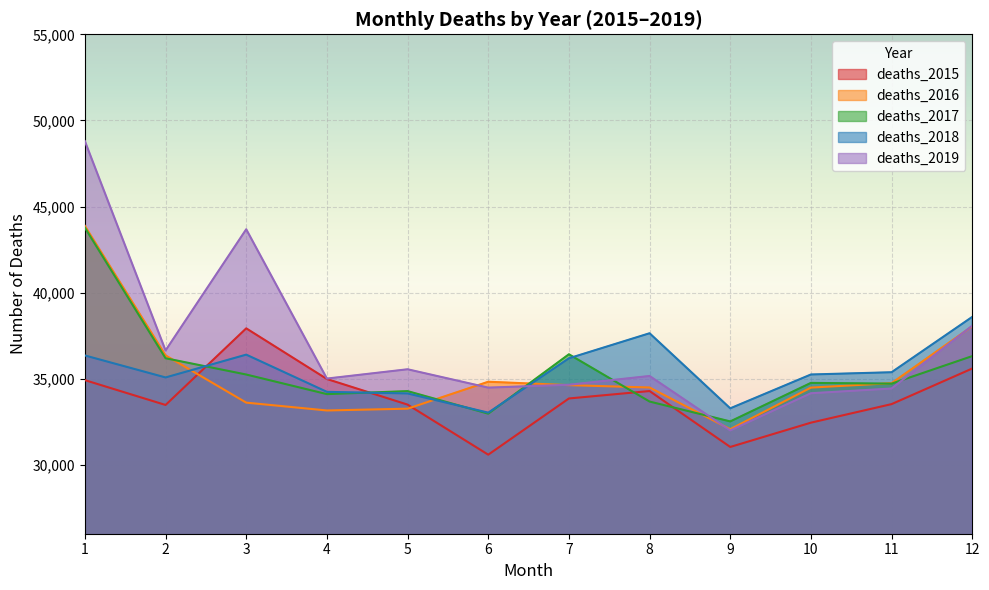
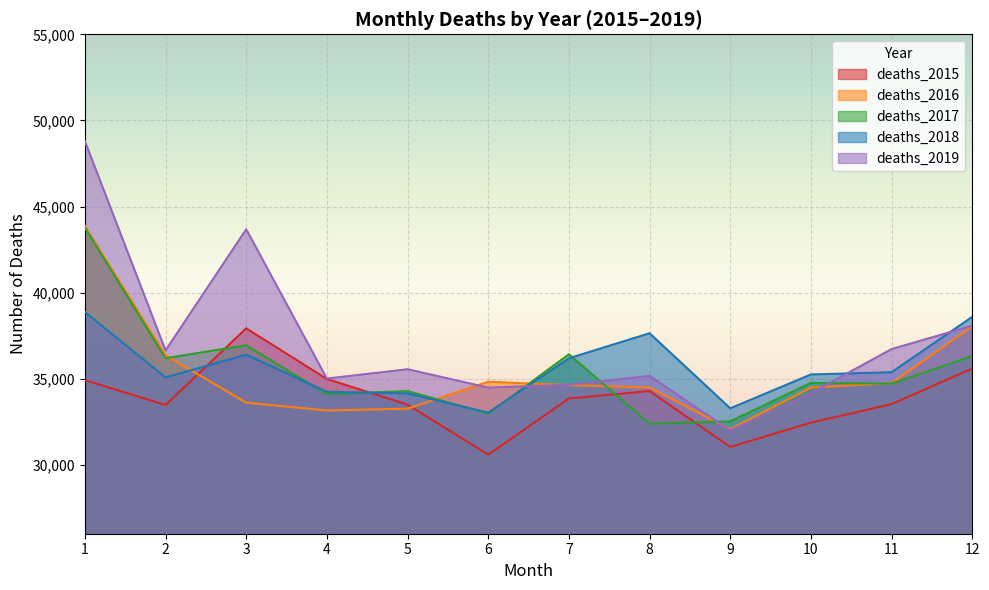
  {
    "deaths_2015": {
      "1": "34,900",
      "2": "33,500",
      "3": "37,900",
      "5": "33,500",
      "6": "30,600",
      "7": "33,900",
      "8": "34,300",
      "9": "31,000",
      "10": "32,400",
      "11": "33,500",
      "12": "35,600"
    },
    "deaths_2016": {
      "2": "36,400",
      "3": "33,600",
      "4": "33,200",
      "5": "33,300",
      "6": "34,800",
      "8": "34,500",
      "10": "34,500"
    },
    "deaths_2017": {
      "2": "36,200",
-     "3": "35,200",
+     "3": "36,900",
      "7": "36,400",
-     "8": "33,700",
+     "8": "32,400",
      "9": "32,500",
      "10": "34,800",
      "12": "36,300"
    },
    "deaths_2018": {
-     "1": "36,400",
+     "1": "38,900",
      "2": "35,100",
      "3": "36,400",
      "7": "36,200",
      "8": "37,600",
      "9": "33,300",
      "10": "35,200",
      "11": "35,400",
      "12": "38,600"
    },
    "deaths_2019": {
      "1": "48,800",
      "2": "36,600",
      "3": "43,700",
      "5": "35,500",
      "6": "34,500",
      "8": "35,200",
      "10": "34,200",
-     "11": "34,400"
+     "11": "36,700"
    }
  }
